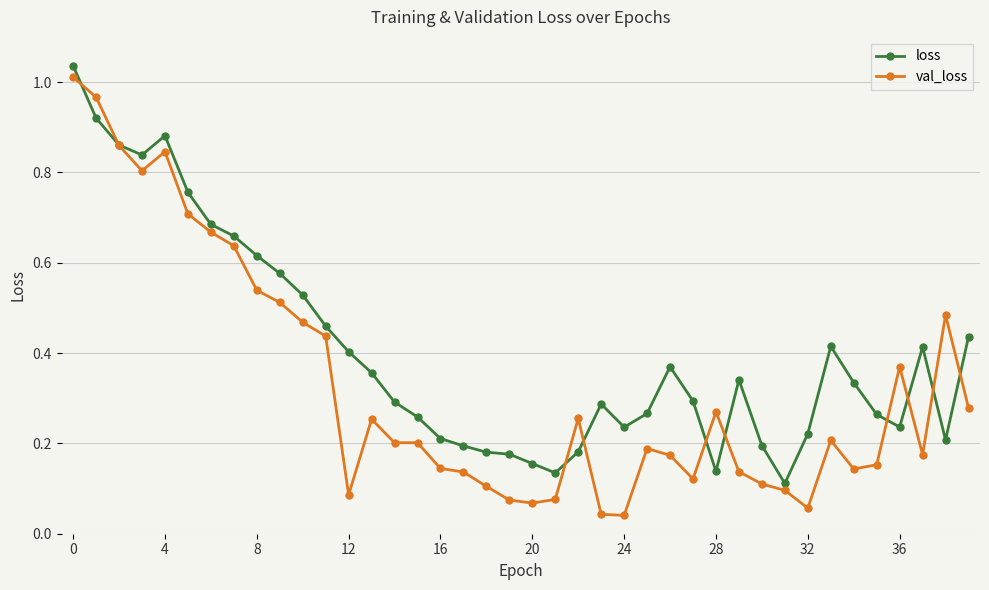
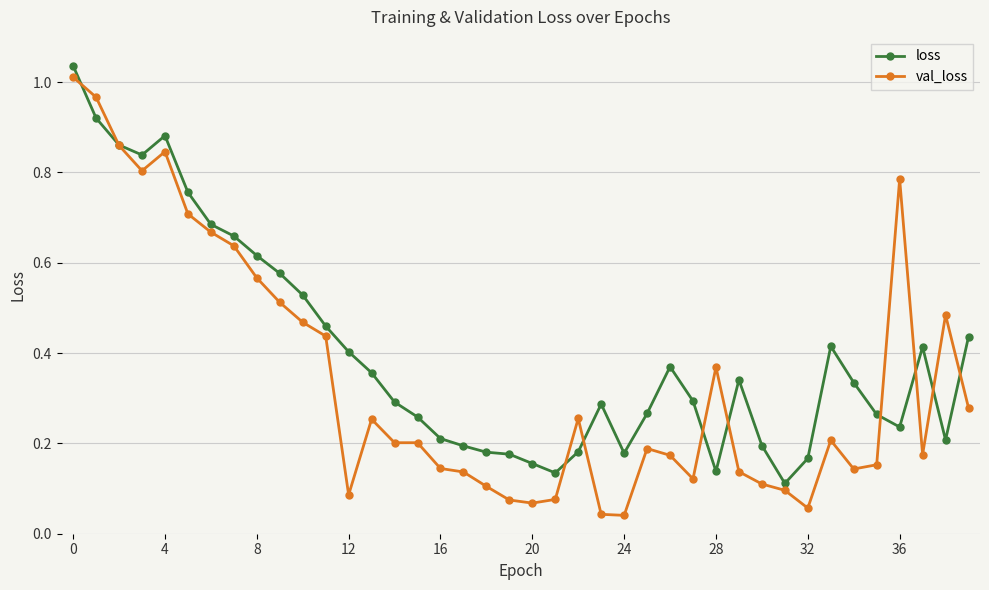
  {
    "loss": {
      "0": 1.04,
      "4": 0.88,
      "8": 0.62,
      "12": 0.40,
      "16": 0.21,
      "20": 0.16,
-     "24": 0.24,
+     "24": 0.18,
      "28": 0.14,
-     "32": 0.22,
+     "32": 0.17,
      "36": 0.24
    },
    "val_loss": {
      "0": 1.01,
      "4": 0.85,
-     "8": 0.54,
+     "8": 0.57,
      "12": 0.09,
      "16": 0.14,
      "20": 0.07,
      "24": 0.04,
-     "28": 0.27,
+     "28": 0.37,
      "32": 0.06,
-     "36": 0.37
+     "36": 0.79
    }
  }
